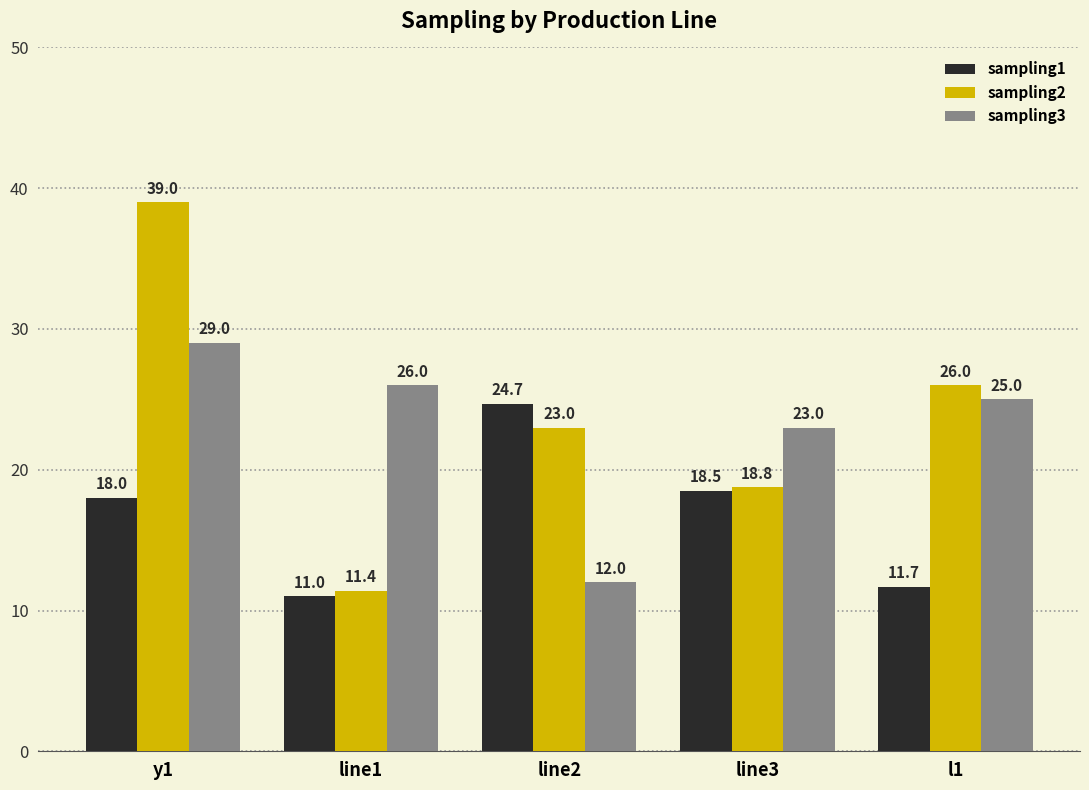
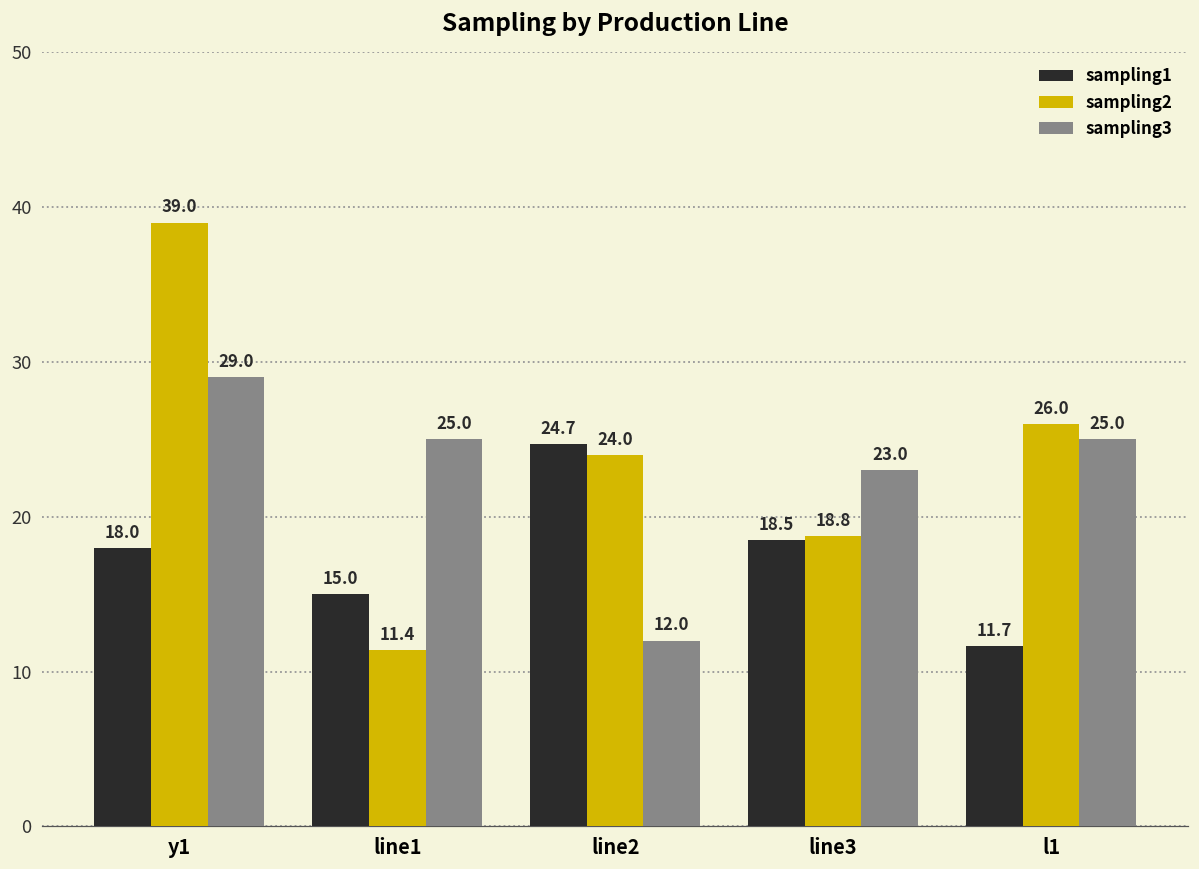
  {
    "sampling1": {
      "y1": 18.0,
-     "line1": 11.0,
+     "line1": 15.0,
      "line2": 24.7,
      "line3": 18.5,
      "l1": 11.7
    },
    "sampling2": {
      "y1": 39.0,
      "line1": 11.4,
-     "line2": 23.0,
+     "line2": 24.0,
      "line3": 18.8,
      "l1": 26.0
    },
    "sampling3": {
      "y1": 29.0,
-     "line1": 26.0,
+     "line1": 25.0,
      "line2": 12.0,
      "line3": 23.0,
      "l1": 25.0
    }
  }
